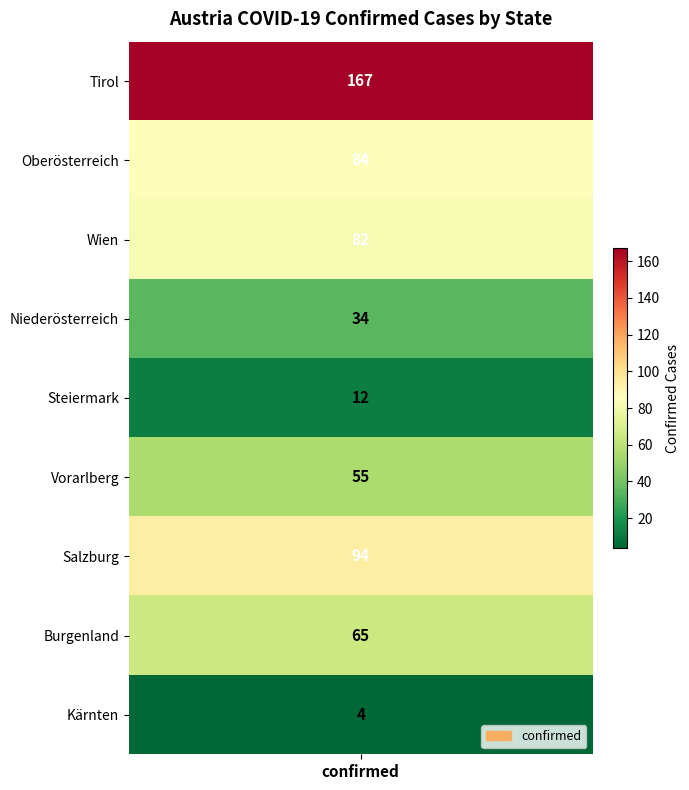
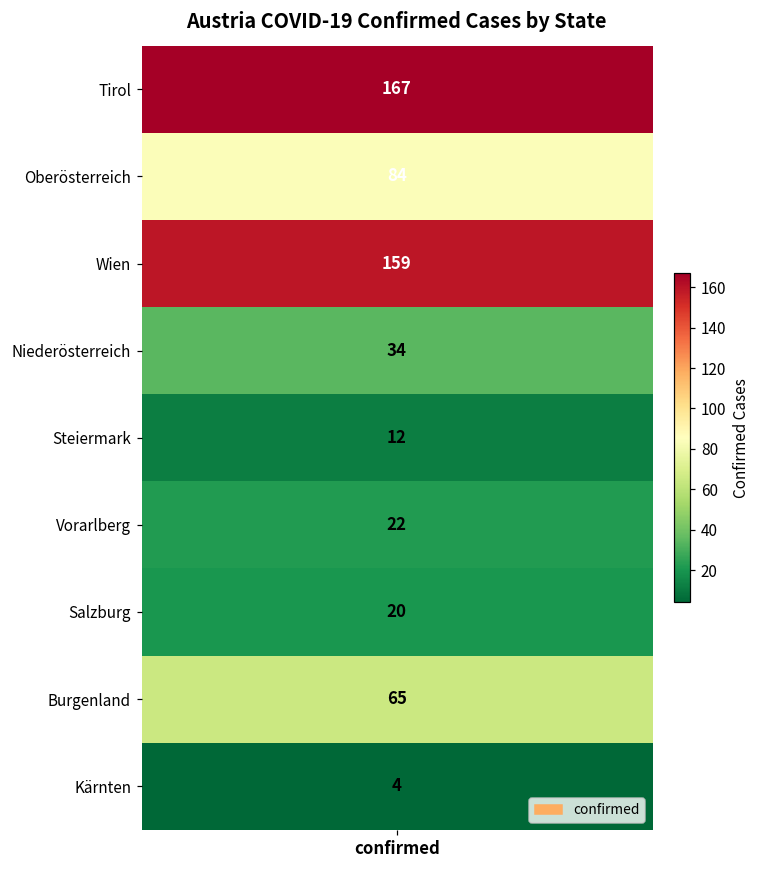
  {
    "Tirol": {
      "confirmed": 167
    },
    "Oberösterreich": {
      "confirmed": 84
    },
    "Wien": {
-     "confirmed": 82
+     "confirmed": 159
    },
    "Niederösterreich": {
      "confirmed": 34
    },
    "Steiermark": {
      "confirmed": 12
    },
    "Vorarlberg": {
-     "confirmed": 55
+     "confirmed": 22
    },
    "Salzburg": {
-     "confirmed": 94
+     "confirmed": 20
    },
    "Burgenland": {
      "confirmed": 65
    },
    "Kärnten": {
      "confirmed": 4
    }
  }
